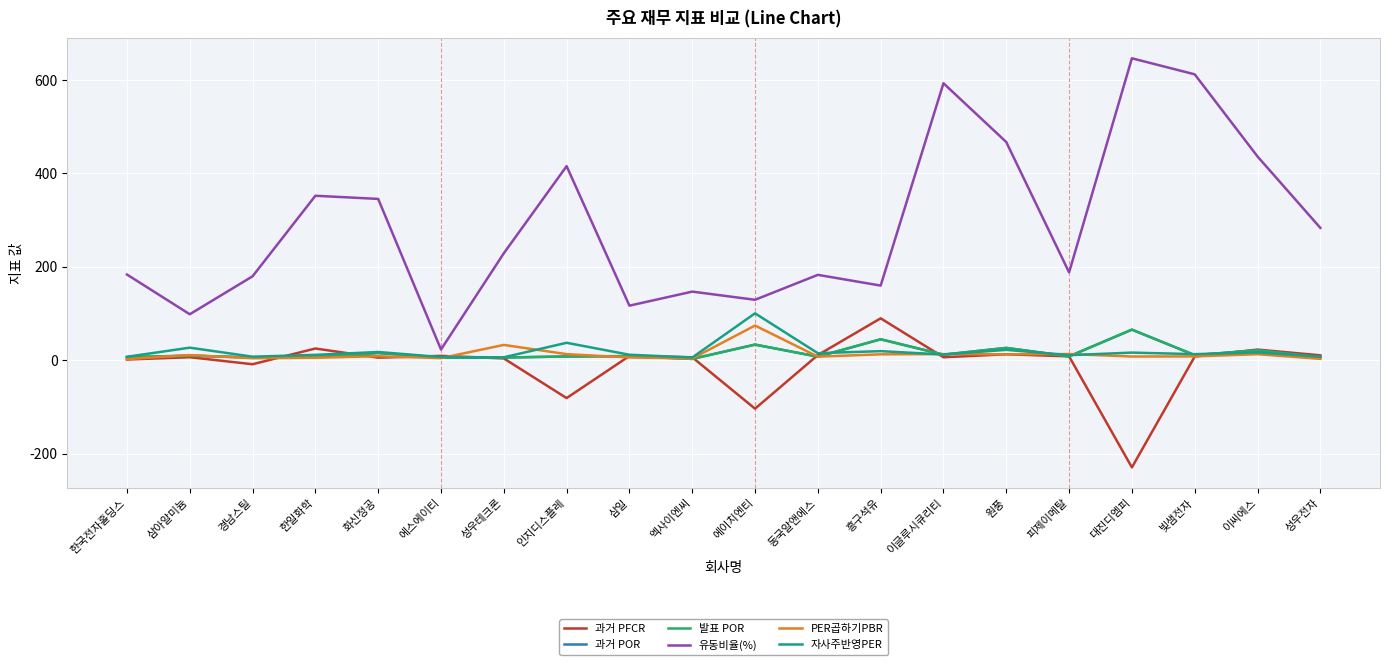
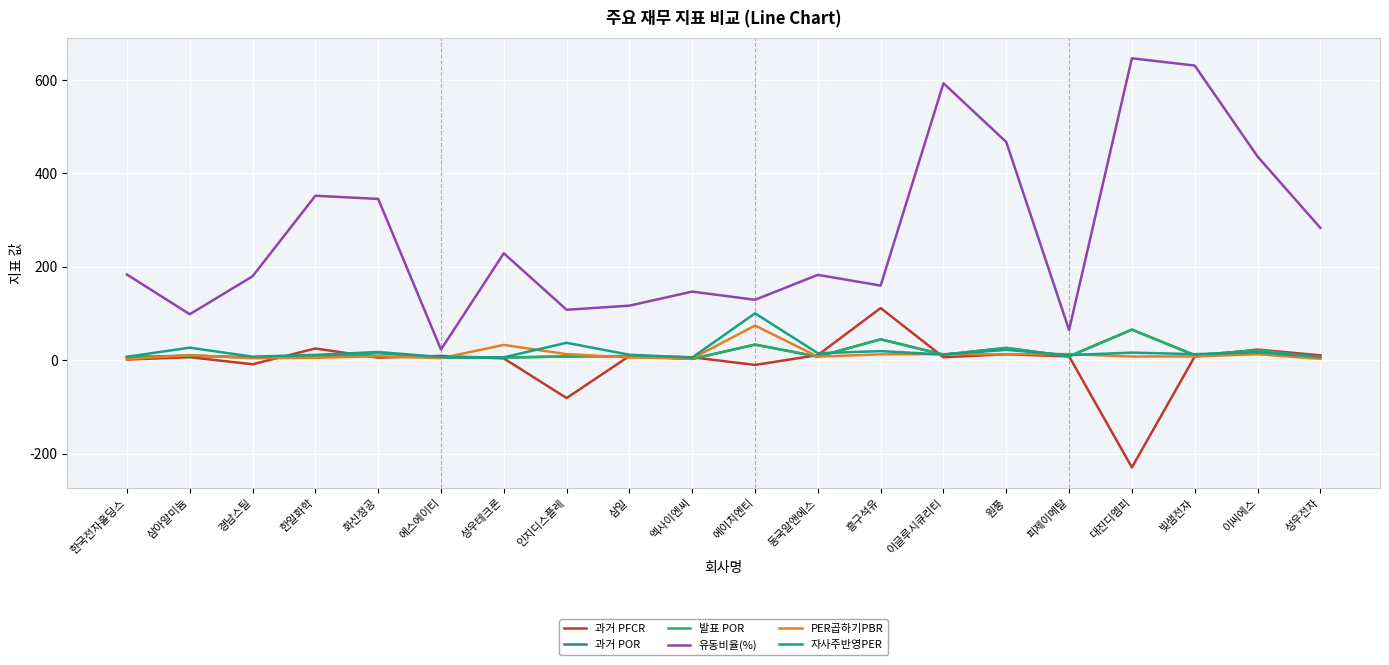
  {
    "과거 PFCR": {
      "경남스틸": -10,
      "한일화학": 30,
      "인지디스플레": -80,
-     "에이치엔티": -100,
-     "흥구석유": 90,
+     "에이치엔티": -10,
+     "흥구석유": 110,
      "이글루시큐리티": 10,
      "대진디엠피": -230
    },
    "유동비율(%)": {
      "한국전자홀딩스": 180,
      "삼아알미늄": 100,
      "경남스틸": 180,
      "한일화학": 350,
      "화신정공": 350,
      "에스에이티": 20,
      "성우테크론": 230,
-     "인지디스플레": 420,
+     "인지디스플레": 110,
      "삼일": 120,
      "엑사이엔씨": 150,
      "에이치엔티": 130,
      "동국알앤에스": 180,
      "흥구석유": 160,
      "이글루시큐리티": 590,
      "원풍": 470,
-     "피제이메탈": 190,
+     "피제이메탈": 60,
      "대진디엠피": 650,
-     "빛샘전자": 610,
+     "빛샘전자": 630,
      "이씨에스": 440,
      "성우전자": 280
    },
    "PER곱하기PBR": {
      "성우테크론": 30,
      "에이치엔티": 70,
      "흥구석유": 10,
      "대진디엠피": 10
    }
  }
